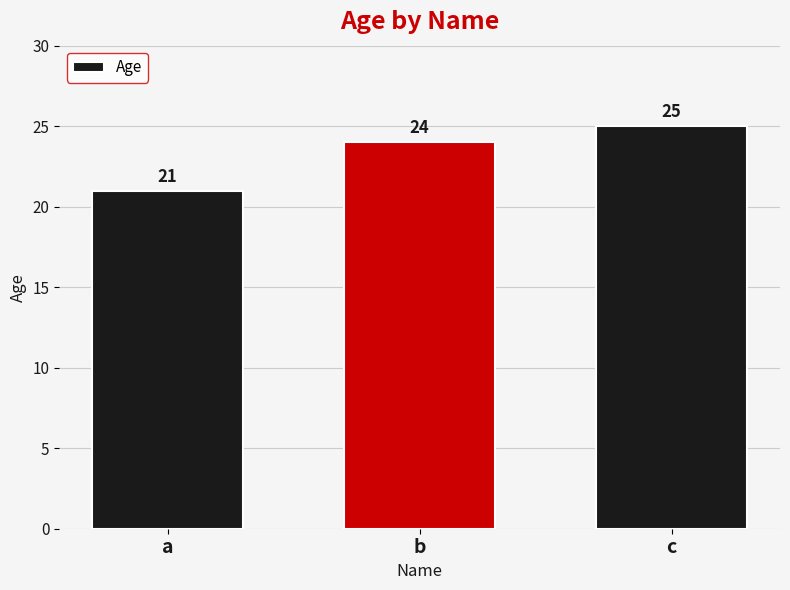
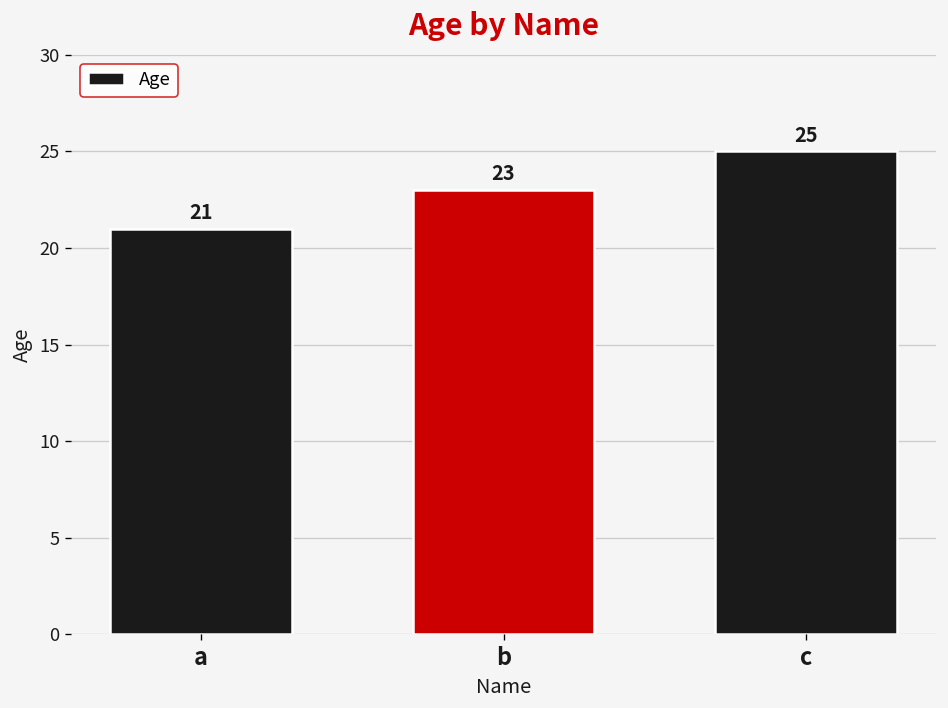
  {
    "a": 21,
-   "b": 24,
+   "b": 23,
    "c": 25
  }
